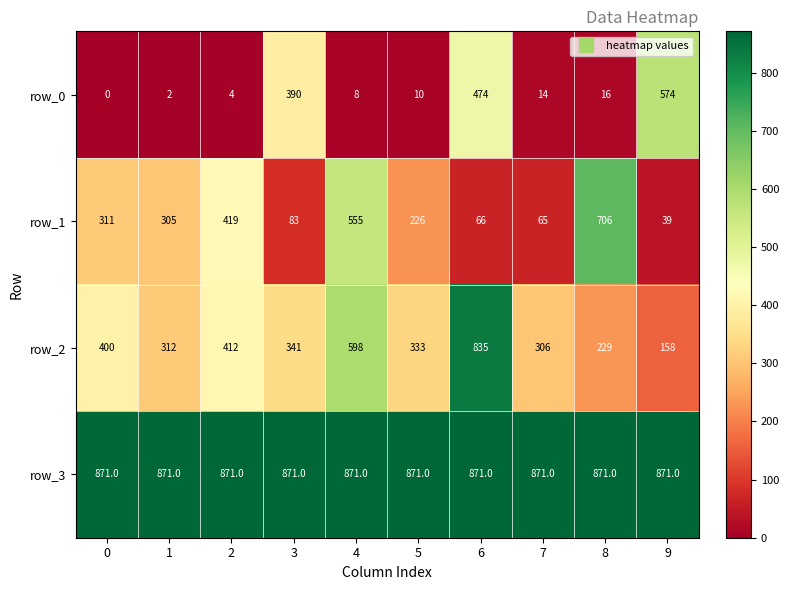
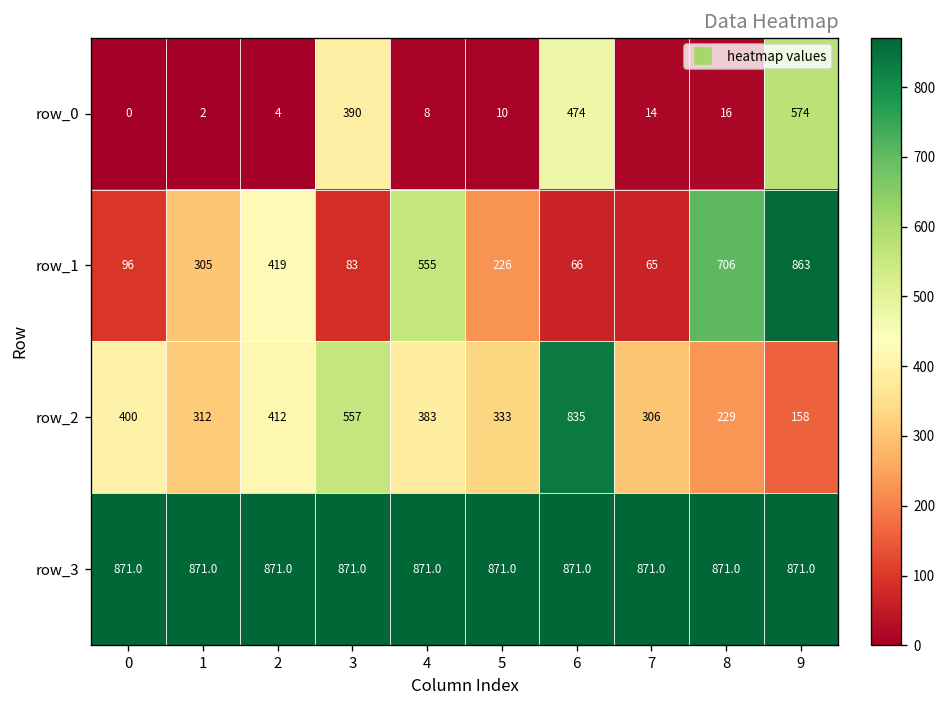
  {
    "row_0": {
      "0": 0,
      "1": 2,
      "2": 4,
      "3": 390,
      "4": 8,
      "5": 10,
      "6": 474,
      "7": 14,
      "8": 16,
      "9": 574
    },
    "row_1": {
-     "0": 311,
+     "0": 96,
      "1": 305,
      "2": 419,
      "3": 83,
      "4": 555,
      "5": 226,
      "6": 66,
      "7": 65,
      "8": 706,
-     "9": 39
+     "9": 863
    },
    "row_2": {
      "0": 400,
      "1": 312,
      "2": 412,
-     "3": 341,
-     "4": 598,
+     "3": 557,
+     "4": 383,
      "5": 333,
      "6": 835,
      "7": 306,
      "8": 229,
      "9": 158
    },
    "row_3": {
      "0": 871.0,
      "1": 871.0,
      "2": 871.0,
      "3": 871.0,
      "4": 871.0,
      "5": 871.0,
      "6": 871.0,
      "7": 871.0,
      "8": 871.0,
      "9": 871.0
    }
  }
